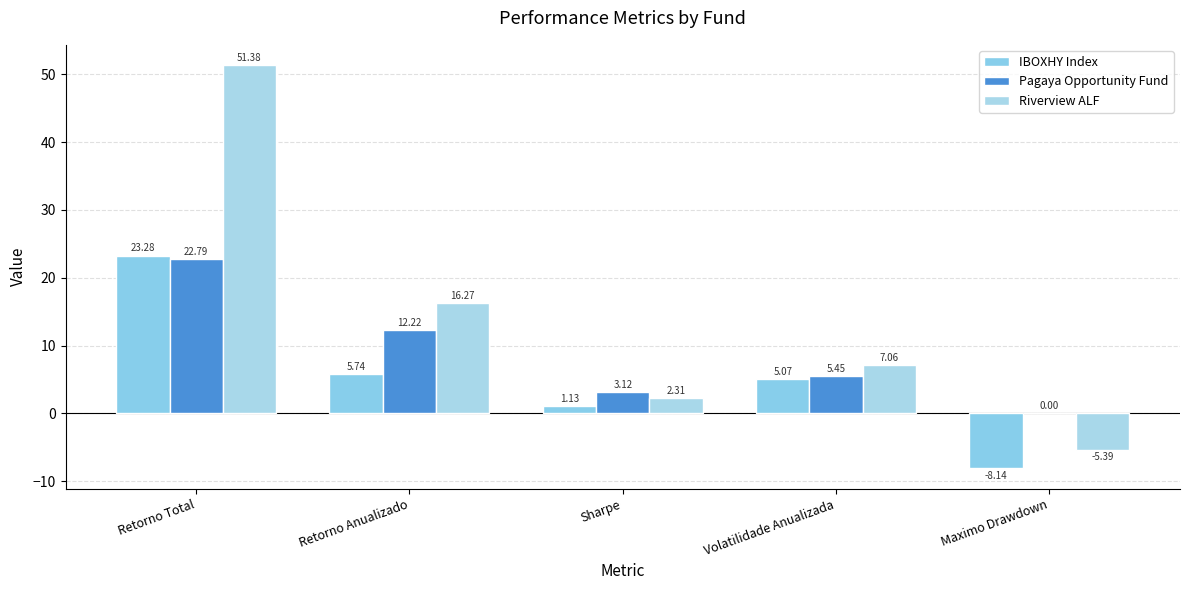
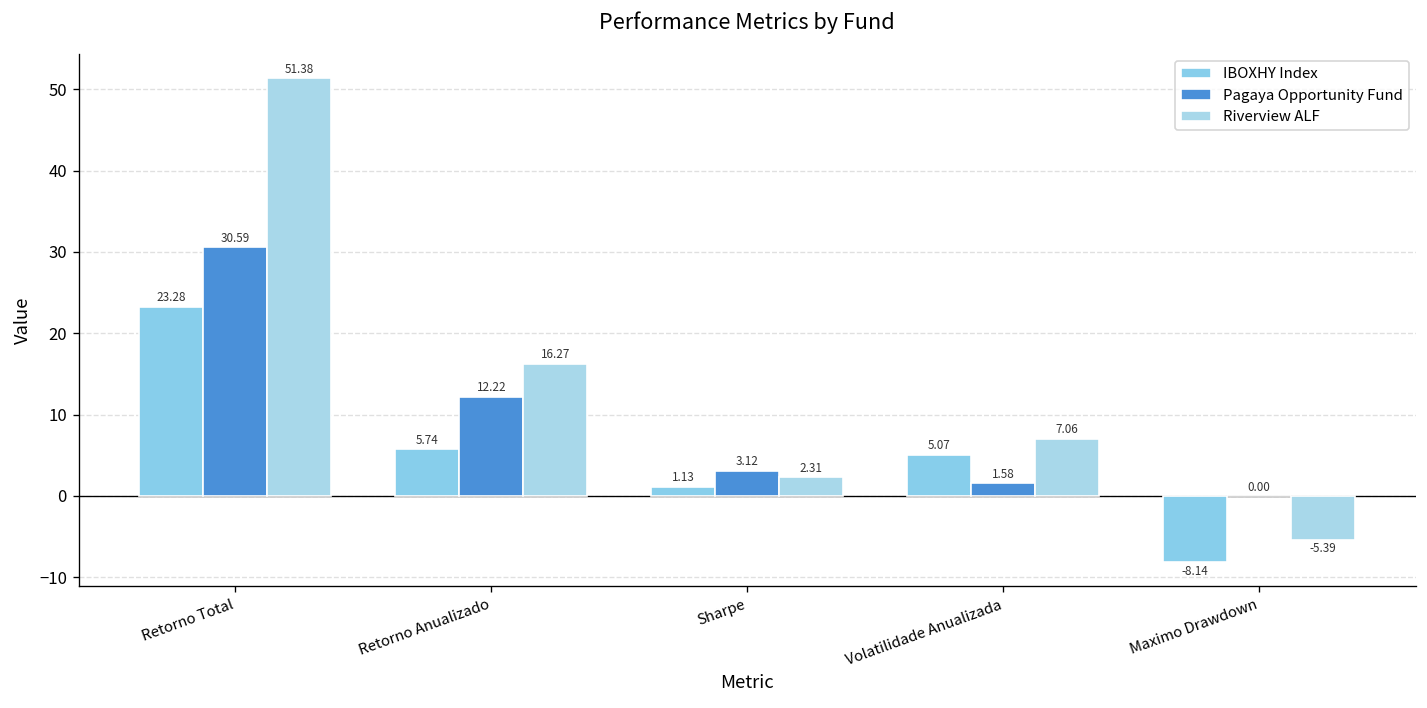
  {
    "Pagaya Opportunity Fund": {
-     "Retorno Total": 22.79,
+     "Retorno Total": 30.59,
      "Retorno Anualizado": 12.22,
      "Sharpe": 3.12,
-     "Volatilidade Anualizada": 5.45,
+     "Volatilidade Anualizada": 1.58,
      "Maximo Drawdown": 0.00
    }
  }
